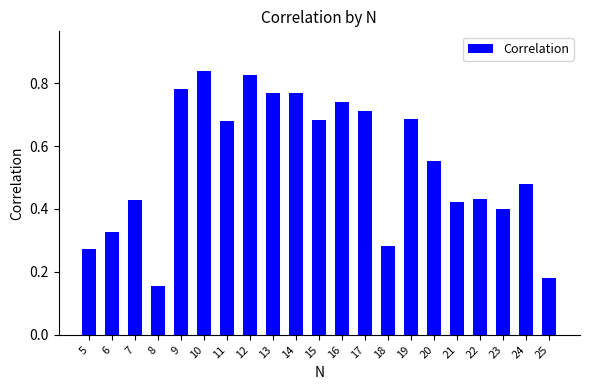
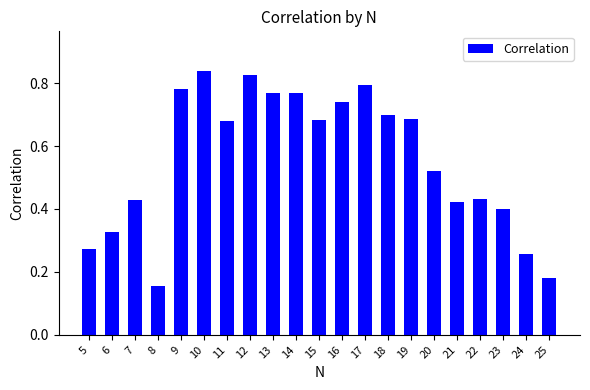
  {
    "5": 0.27,
    "6": 0.33,
    "7": 0.43,
    "8": 0.15,
    "9": 0.78,
    "10": 0.84,
    "11": 0.68,
    "12": 0.83,
    "13": 0.77,
    "14": 0.77,
    "15": 0.68,
    "16": 0.74,
-   "17": 0.71,
-   "18": 0.28,
+   "17": 0.79,
+   "18": 0.70,
    "19": 0.69,
-   "20": 0.55,
+   "20": 0.52,
    "21": 0.42,
    "22": 0.43,
    "23": 0.40,
-   "24": 0.48,
+   "24": 0.26,
    "25": 0.18
  }
